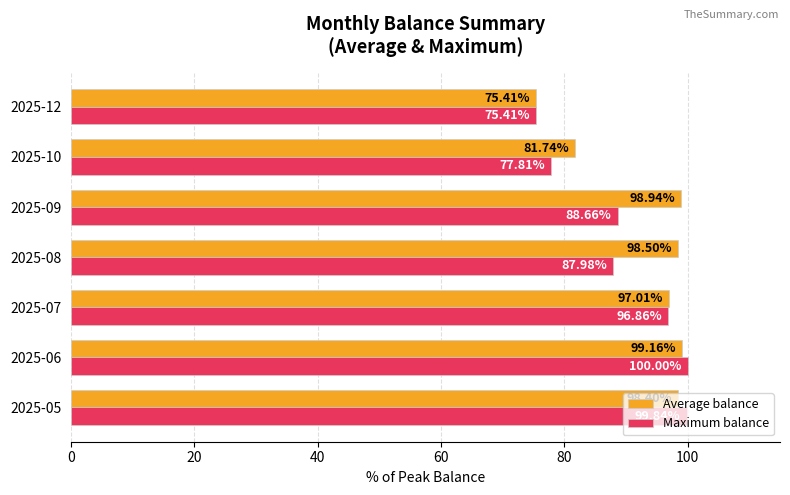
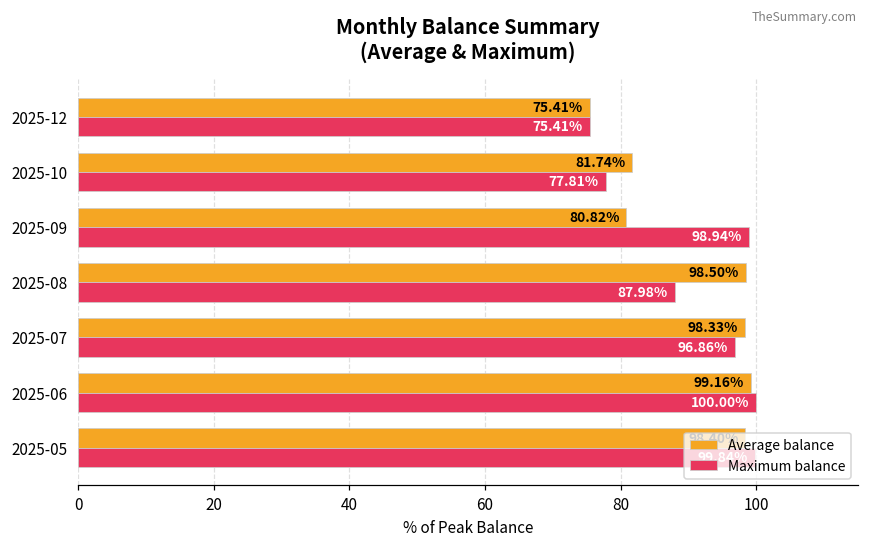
  {
    "Average balance": {
      "2025-12": "75.41%",
      "2025-10": "81.74%",
-     "2025-09": "98.94%",
+     "2025-09": "80.82%",
      "2025-08": "98.50%",
-     "2025-07": "97.01%",
+     "2025-07": "98.33%",
      "2025-06": "99.16%"
    },
    "Maximum balance": {
      "2025-12": "75.41%",
      "2025-10": "77.81%",
-     "2025-09": "88.66%",
+     "2025-09": "98.94%",
      "2025-08": "87.98%",
      "2025-07": "96.86%",
      "2025-06": "100.00%"
    }
  }
